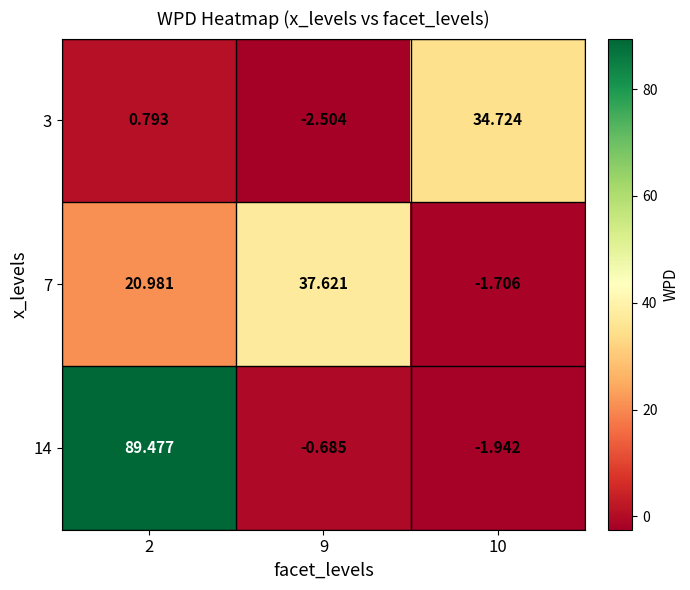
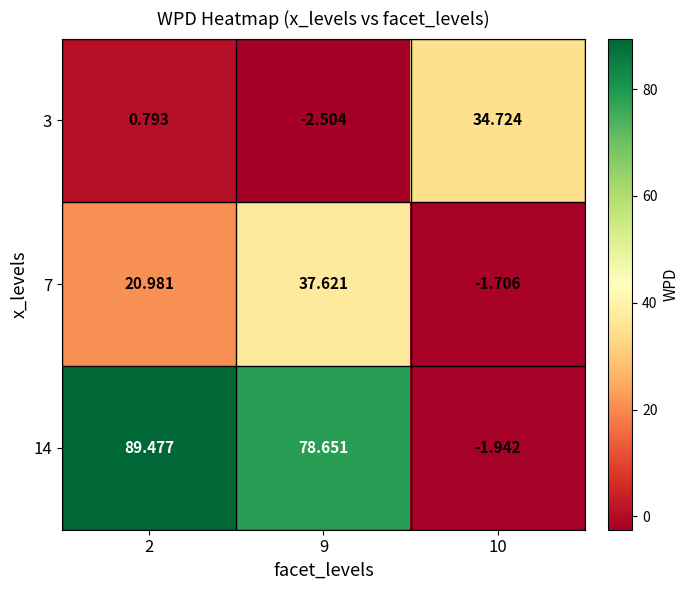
  {
    "3": {
      "2": 0.793,
      "9": -2.504,
      "10": 34.724
    },
    "7": {
      "2": 20.981,
      "9": 37.621,
      "10": -1.706
    },
    "14": {
      "2": 89.477,
-     "9": -0.685,
+     "9": 78.651,
      "10": -1.942
    }
  }
